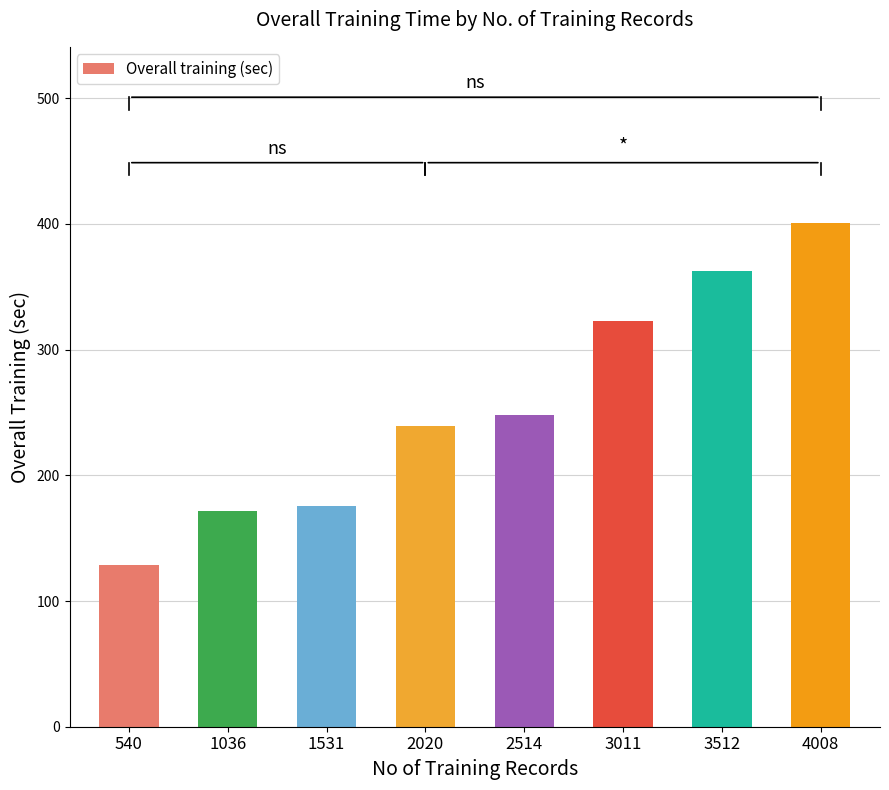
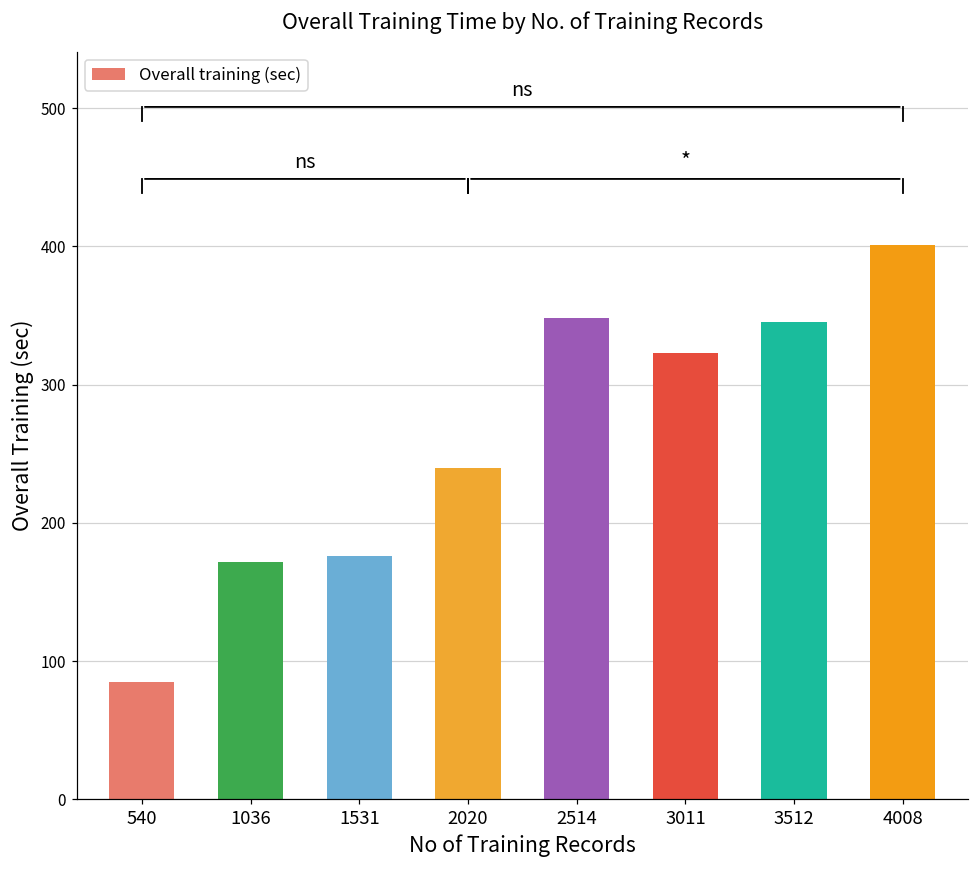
  {
    "Overall training (sec)": {
-     "540": 129,
+     "540": 85,
      "1036": 171,
      "1531": 176,
      "2020": 239,
-     "2514": 248,
+     "2514": 348,
      "3011": 323,
-     "3512": 363,
+     "3512": 345,
      "4008": 401
    }
  }
